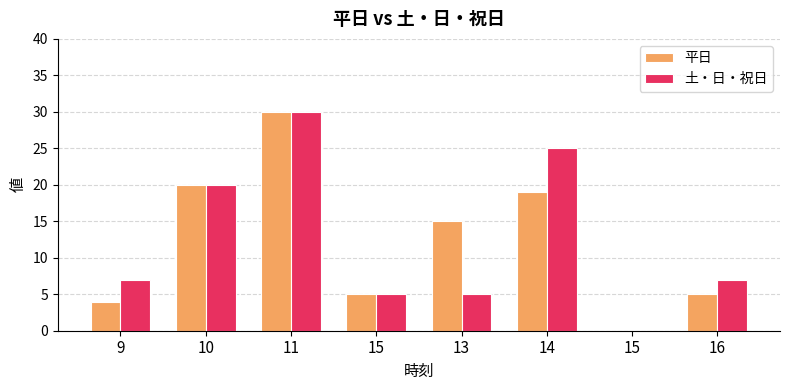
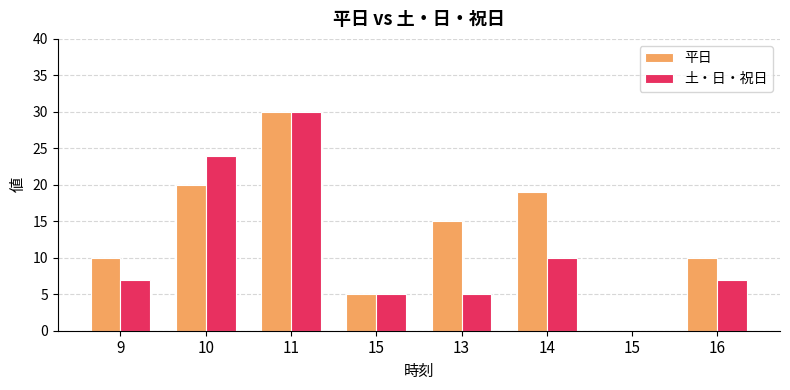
  {
    "平日": {
-     "9": 4,
+     "9": 10,
      "10": 20,
      "11": 30,
      "13": 15,
      "14": 19,
-     "16": 5
+     "16": 10
    },
    "土・日・祝日": {
      "9": 7,
-     "10": 20,
+     "10": 24,
      "11": 30,
      "13": 5,
-     "14": 25,
+     "14": 10,
      "16": 7
    }
  }
